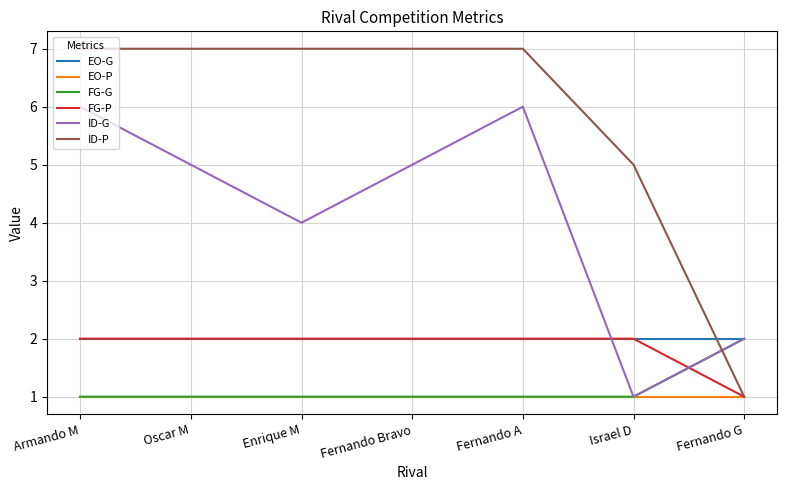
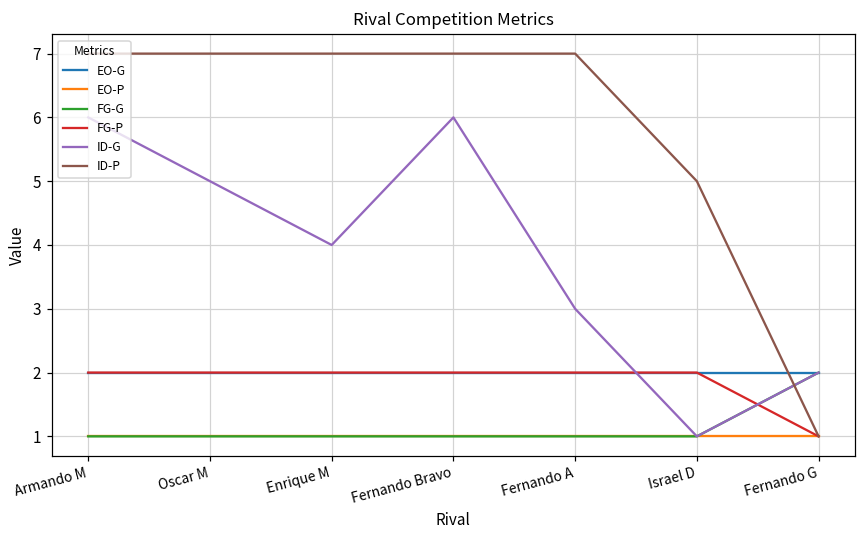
  {
    "ID-G": {
      "Oscar M": 5,
      "Enrique M": 4,
-     "Fernando Bravo": 5,
-     "Fernando A": 6
+     "Fernando Bravo": 6,
+     "Fernando A": 3
    },
    "ID-P": {
      "Oscar M": 7,
      "Enrique M": 7,
      "Fernando Bravo": 7,
      "Fernando A": 7,
      "Israel D": 5
    }
  }
